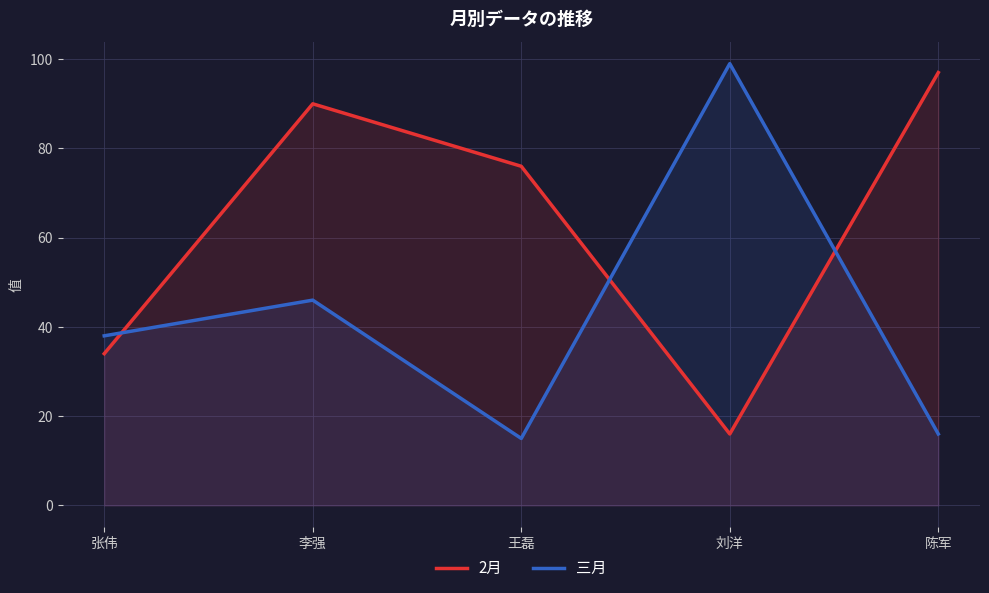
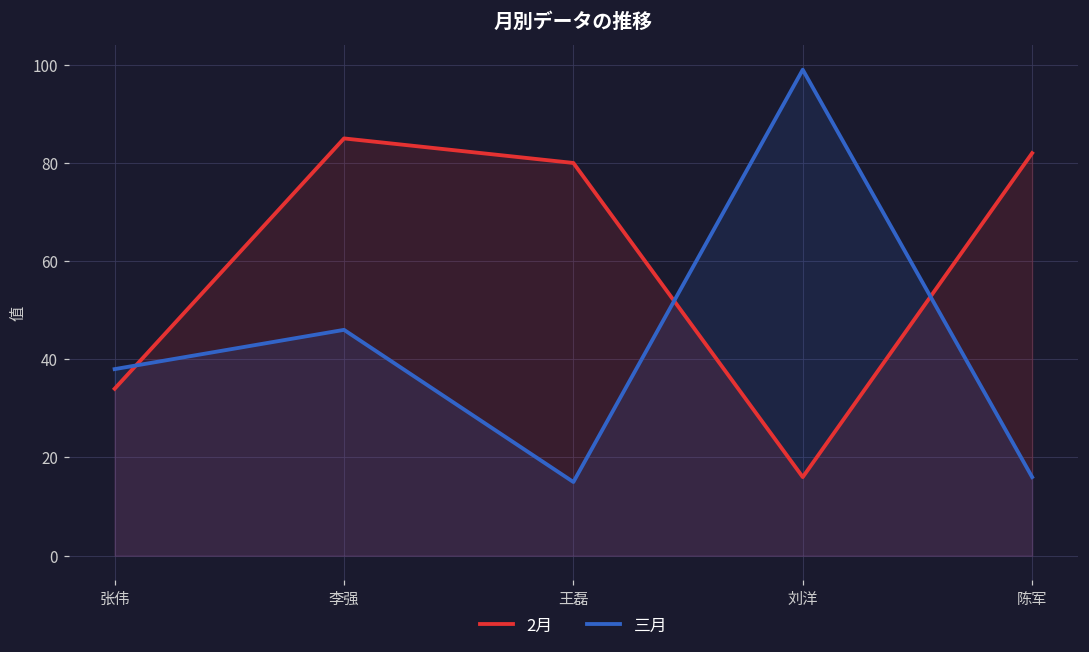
  {
    "2月": {
      "张伟": 34,
-     "李强": 90,
-     "王磊": 76,
+     "李强": 85,
+     "王磊": 80,
      "刘洋": 16,
-     "陈军": 97
+     "陈军": 82
    },
    "三月": {
      "张伟": 38,
      "李强": 46,
      "王磊": 15,
      "刘洋": 99,
      "陈军": 16
    }
  }
